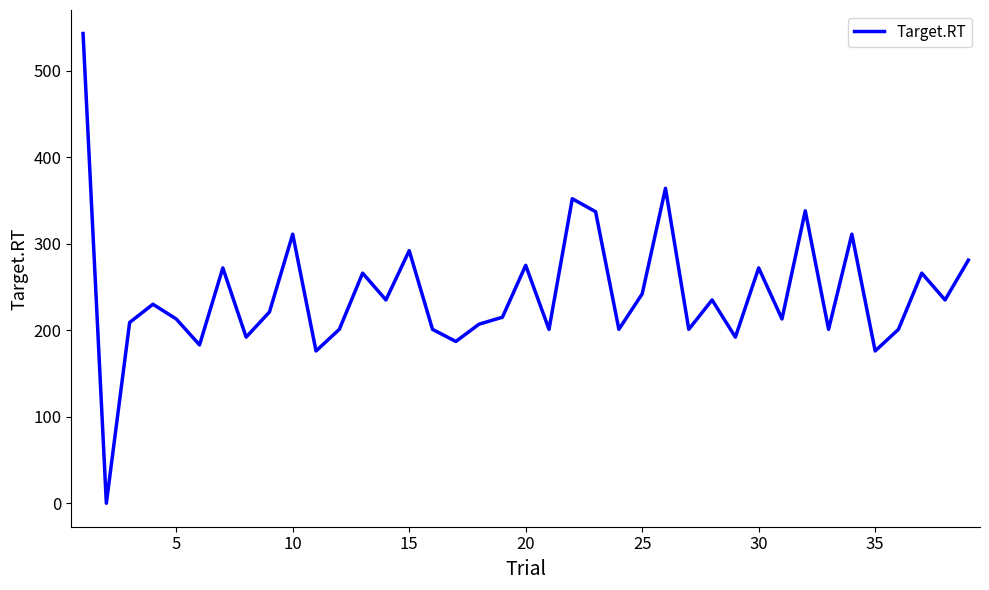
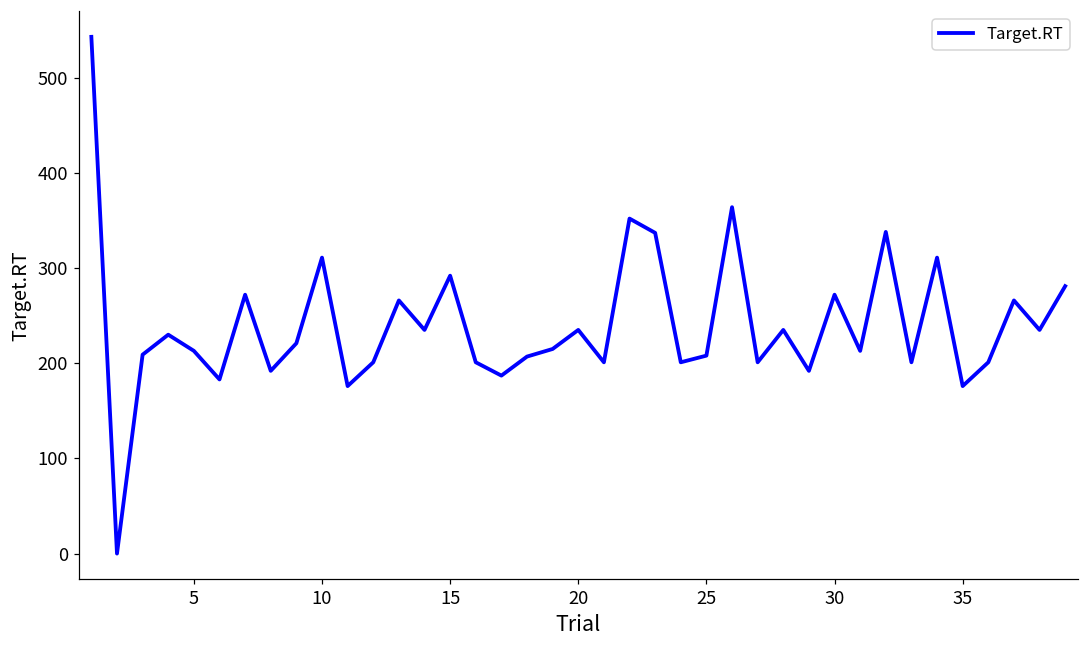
  {
    "5": 210,
    "10": 310,
    "15": 290,
-   "20": 280,
-   "25": 240,
+   "20": 240,
+   "25": 210,
    "30": 270,
    "35": 180
  }
